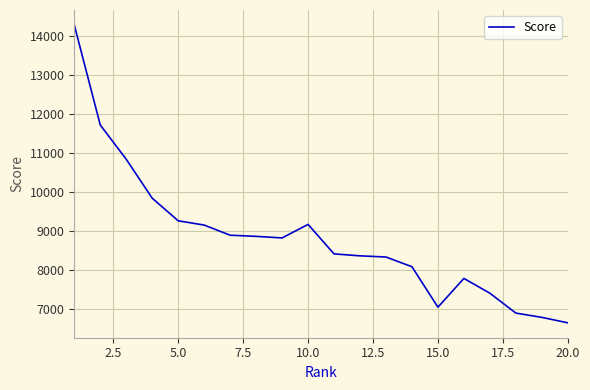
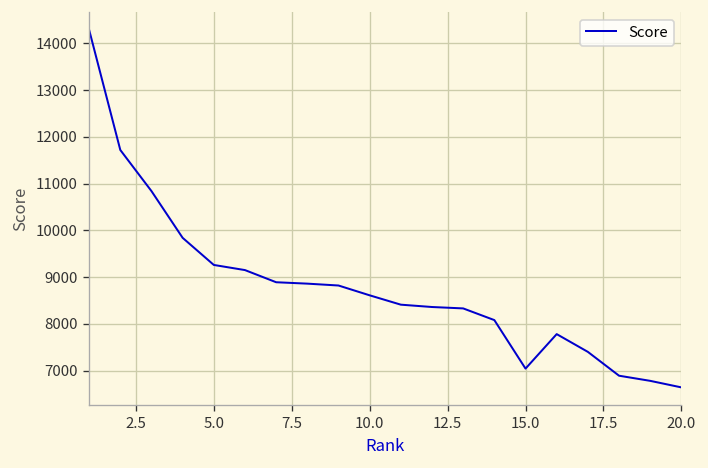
  {
    "5.0": 9300,
-   "10.0": 9200,
+   "10.0": 8600,
    "15.0": 7000,
    "20.0": 6600
  }
